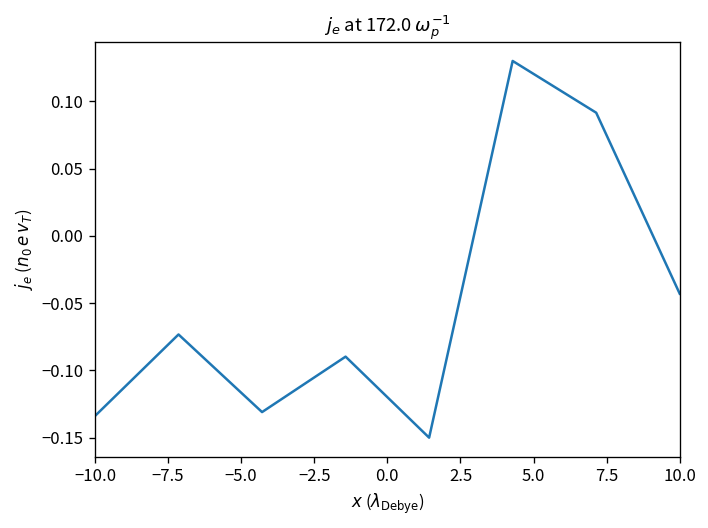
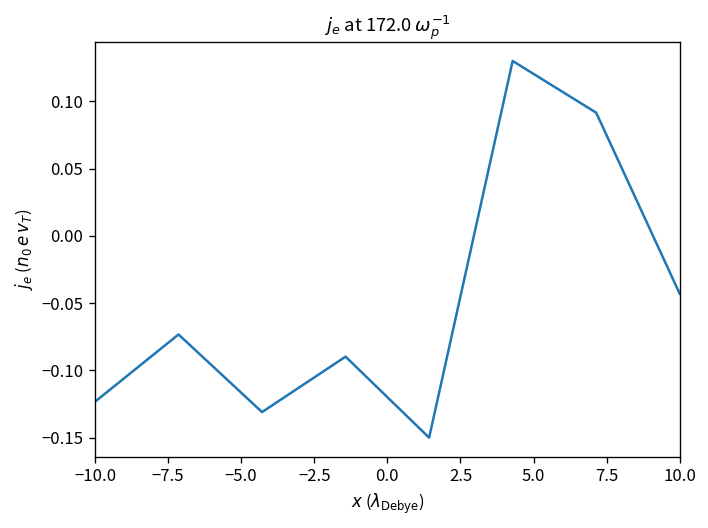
  {
-   "−10.0": -0.134,
+   "−10.0": -0.123,
    "10.0": -0.043
  }
